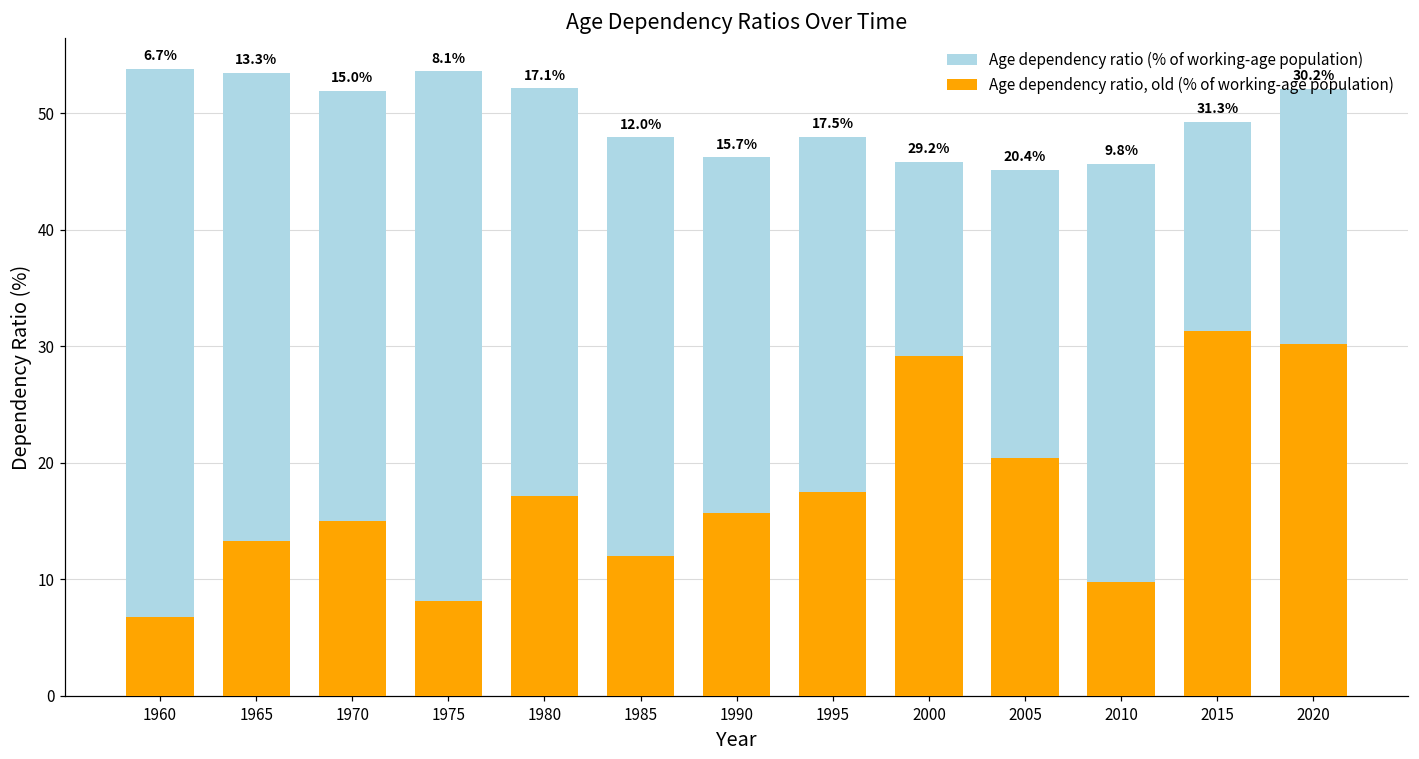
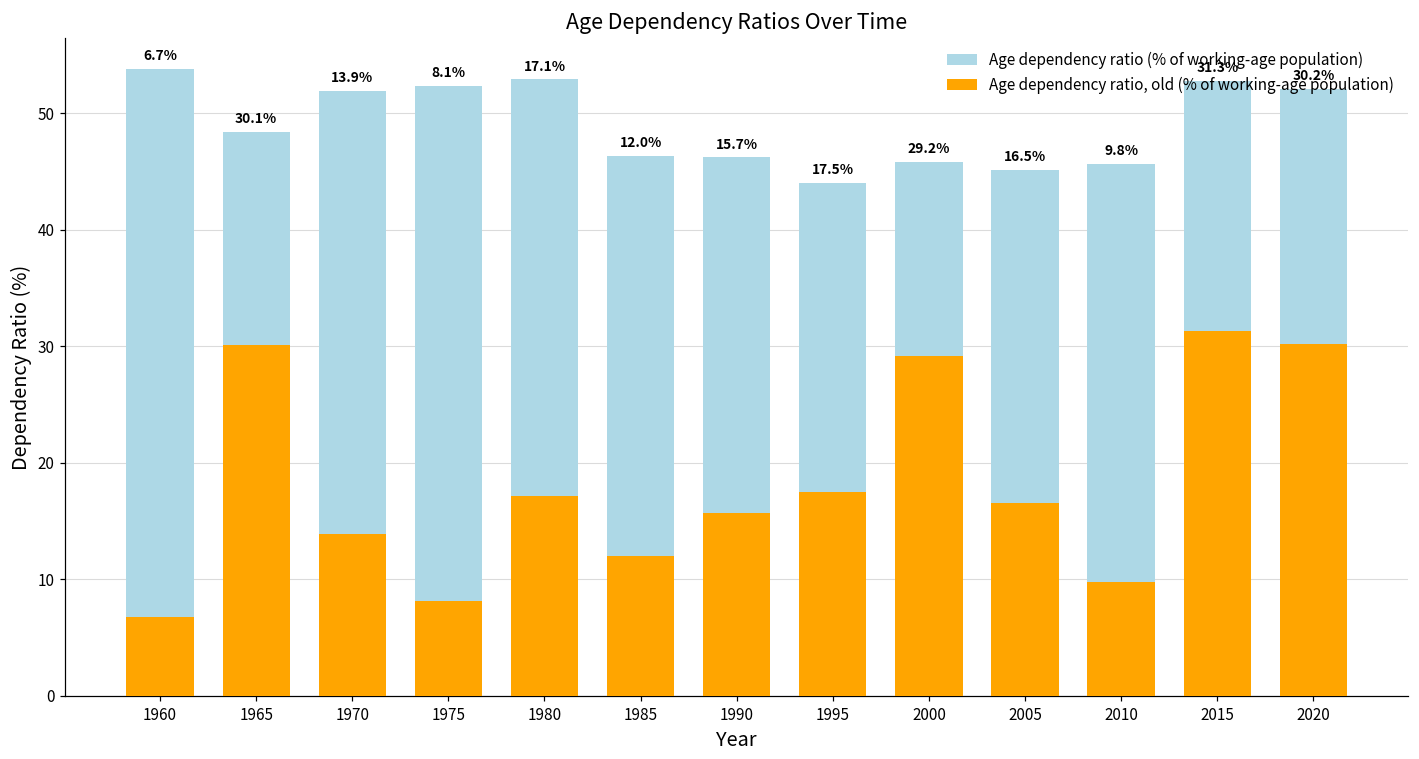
  {
    "Age dependency ratio (% of working-age population)": {
-     "1965": "53.5",
-     "1975": "53.6",
-     "1980": "52.1",
-     "1985": "47.9",
-     "1995": "47.9",
-     "2015": "49.2"
+     "1965": "48.4",
+     "1975": "52.4",
+     "1980": "52.9",
+     "1985": "46.3",
+     "1995": "44.0",
+     "2015": "52.8"
    },
    "Age dependency ratio, old (% of working-age population)": {
-     "1965": "13.3%",
-     "1970": "15.0%",
-     "2005": "20.4%"
+     "1965": "30.1%",
+     "1970": "13.9%",
+     "2005": "16.5%"
    }
  }
